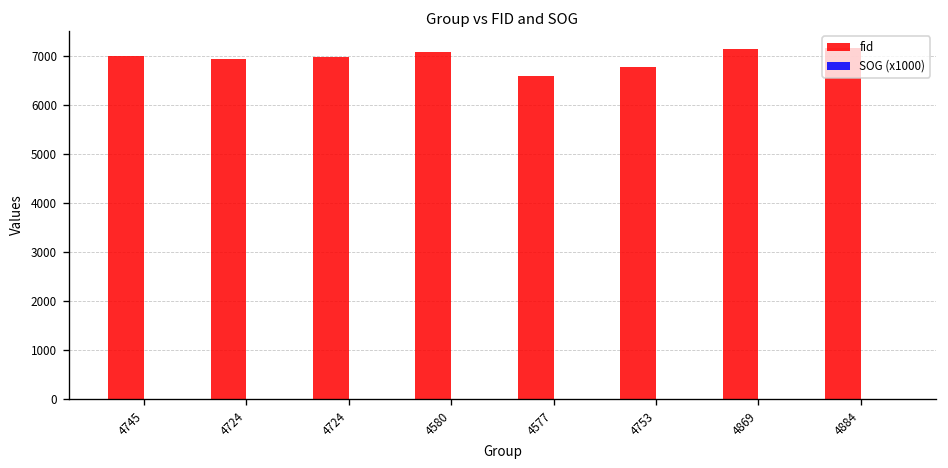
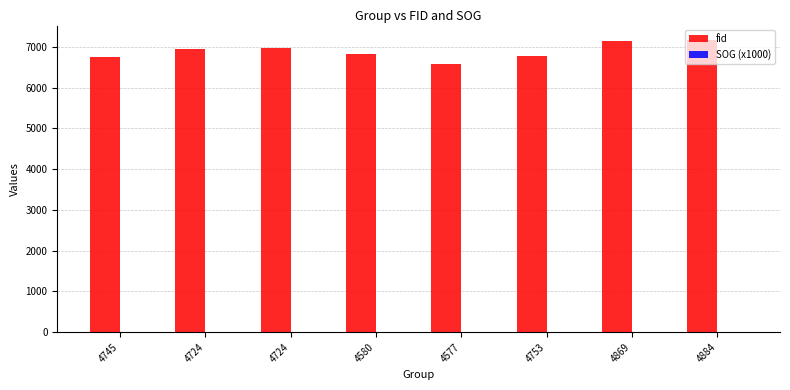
  {
    "fid": {
-     "4745": 7000,
-     "4580": 7100,
+     "4745": 6700,
+     "4580": 6800,
      "4577": 6600,
      "4753": 6800,
      "4869": 7100
    },
    "SOG (x1000)": {
      "4745": 0,
      "4580": 0,
      "4577": 0,
      "4753": 0,
      "4869": 0,
      "4884": 0
    }
  }
